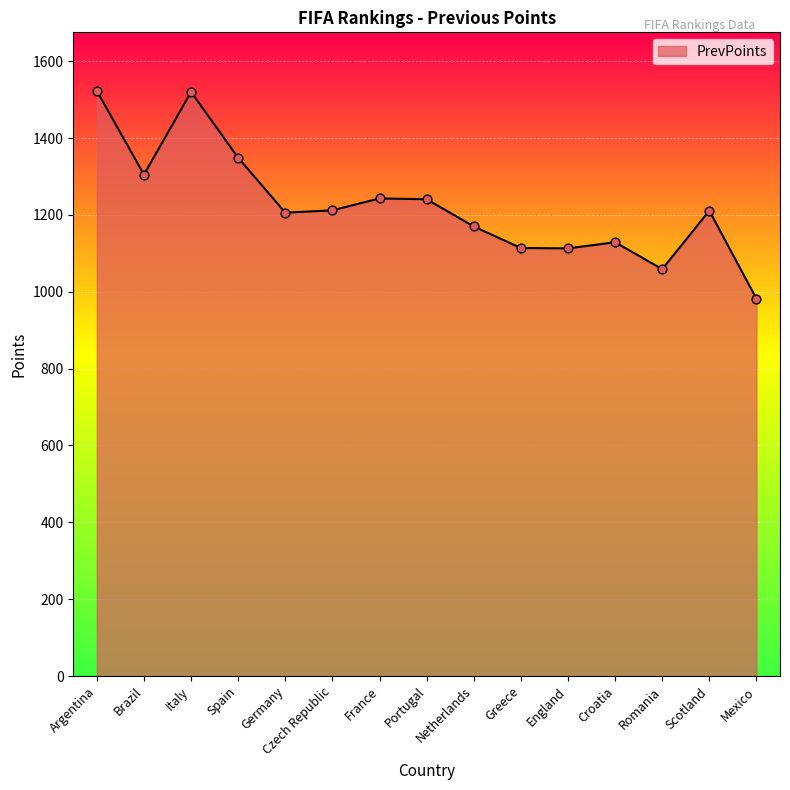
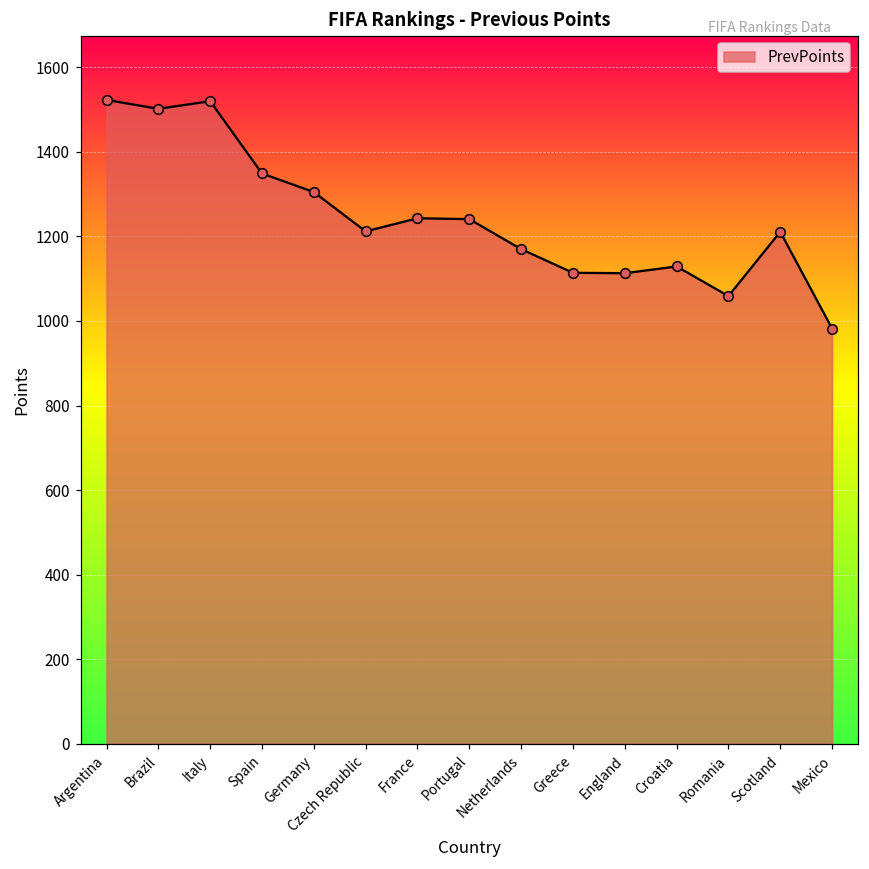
  {
    "Argentina": 1520,
-   "Brazil": 1310,
+   "Brazil": 1500,
    "Italy": 1520,
    "Spain": 1350,
-   "Germany": 1210,
+   "Germany": 1310,
    "Czech Republic": 1210,
    "France": 1240,
    "Portugal": 1240,
    "Netherlands": 1170,
    "Greece": 1110,
    "England": 1110,
    "Croatia": 1130,
    "Romania": 1060,
    "Scotland": 1210,
    "Mexico": 980
  }
